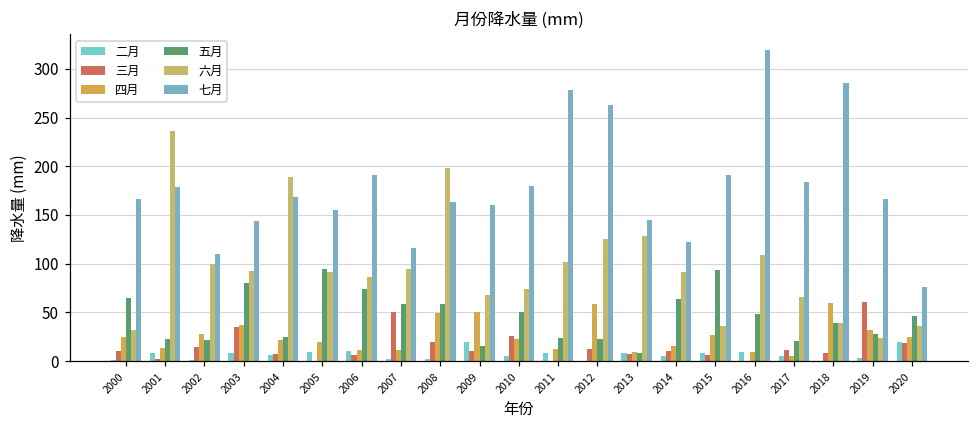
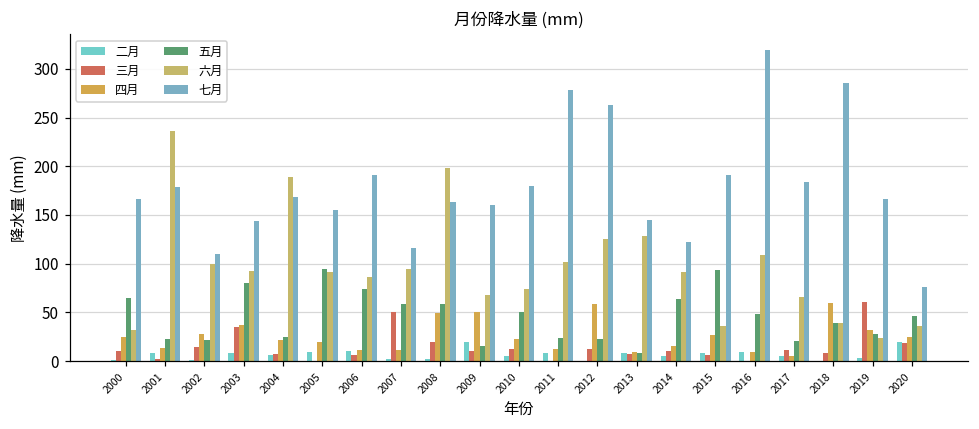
  {
    "三月": {
      "2000": 10,
      "2002": 10,
      "2003": 30,
      "2004": 10,
      "2006": 10,
      "2007": 50,
      "2008": 20,
      "2009": 10,
-     "2010": 30,
+     "2010": 10,
      "2012": 10,
      "2013": 10,
      "2014": 10,
      "2015": 10,
      "2017": 10,
      "2018": 10,
      "2019": 60,
      "2020": 20
    },
    "五月": {
      "2000": 70,
      "2001": 20,
      "2002": 20,
      "2003": 80,
      "2004": 30,
      "2005": 90,
      "2006": 70,
      "2007": 60,
      "2008": 60,
      "2009": 20,
      "2010": 50,
      "2011": 20,
      "2012": 20,
      "2013": 10,
      "2014": 60,
      "2015": 90,
      "2016": 50,
      "2017": 20,
      "2018": 40,
      "2019": 30,
      "2020": 50
    }
  }
